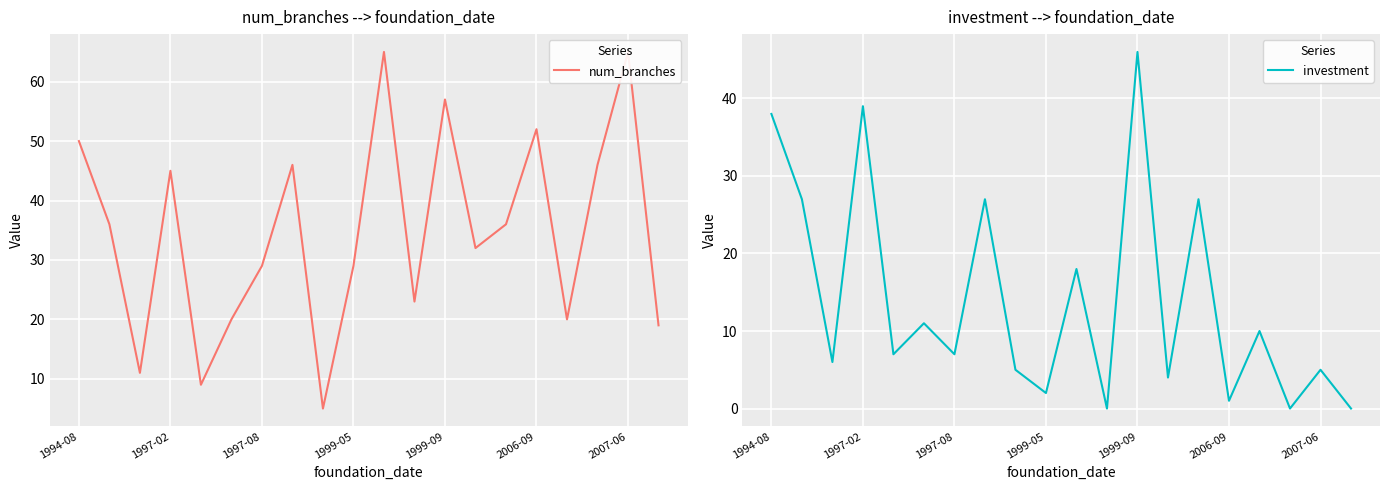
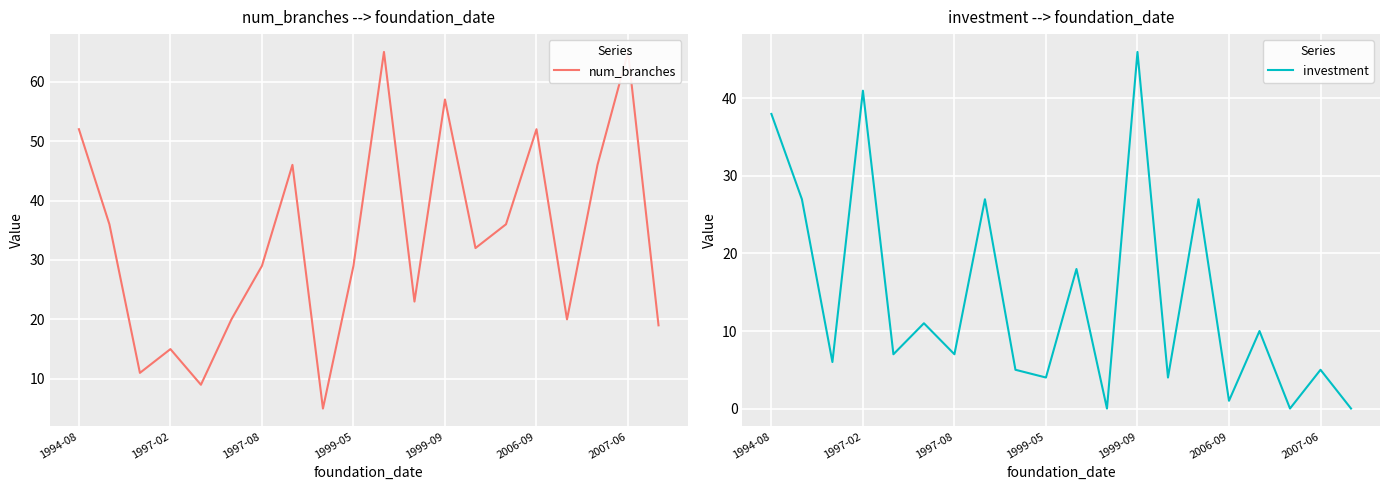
  {
    "num_branches --> foundation_date": {
-     "1994-08": 50,
-     "1997-02": 45,
+     "1994-08": 52,
+     "1997-02": 15,
      "1997-08": 29,
      "1999-05": 29,
      "1999-09": 57,
      "2006-09": 52
    },
    "investment --> foundation_date": {
      "1994-08": 38,
-     "1997-02": 39,
+     "1997-02": 41,
      "1997-08": 7,
-     "1999-05": 2,
+     "1999-05": 4,
      "1999-09": 46,
      "2006-09": 1,
      "2007-06": 5
    }
  }
